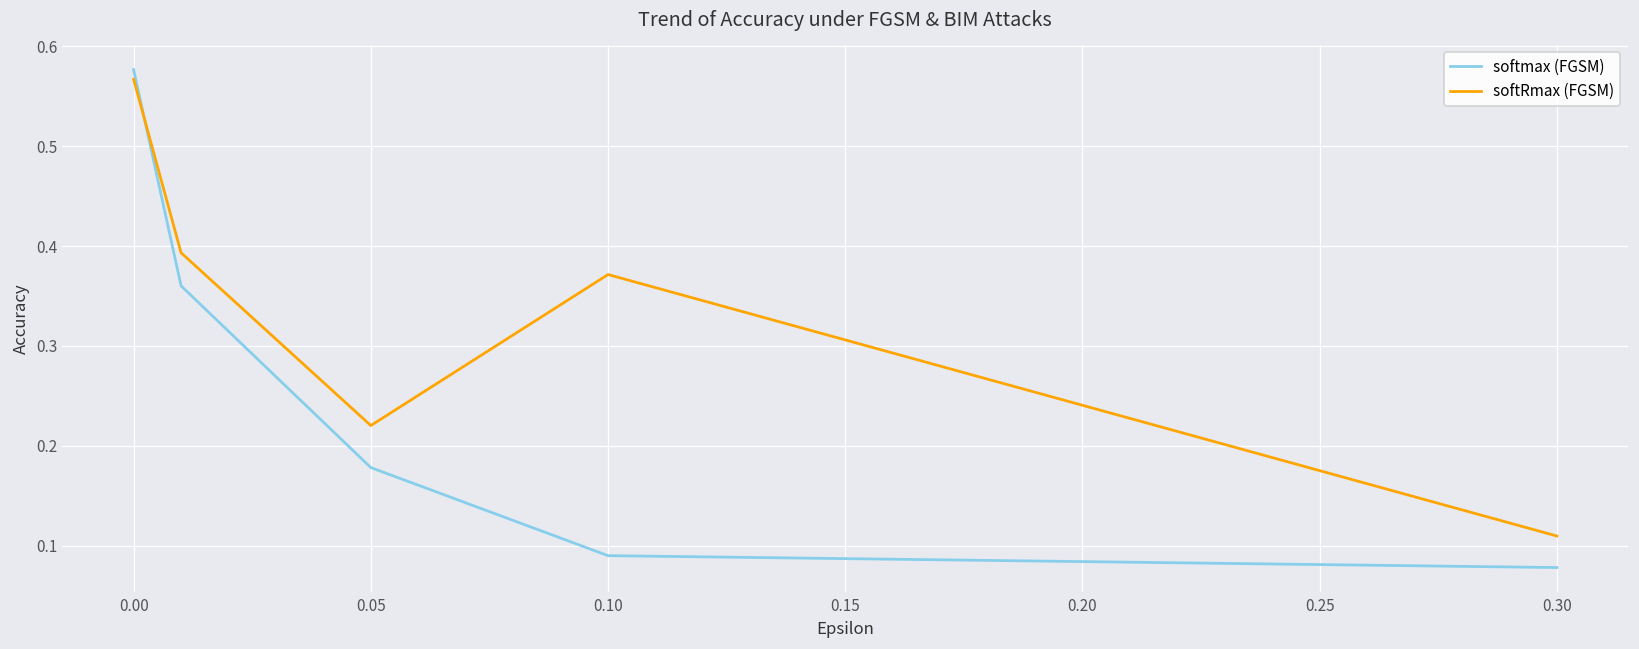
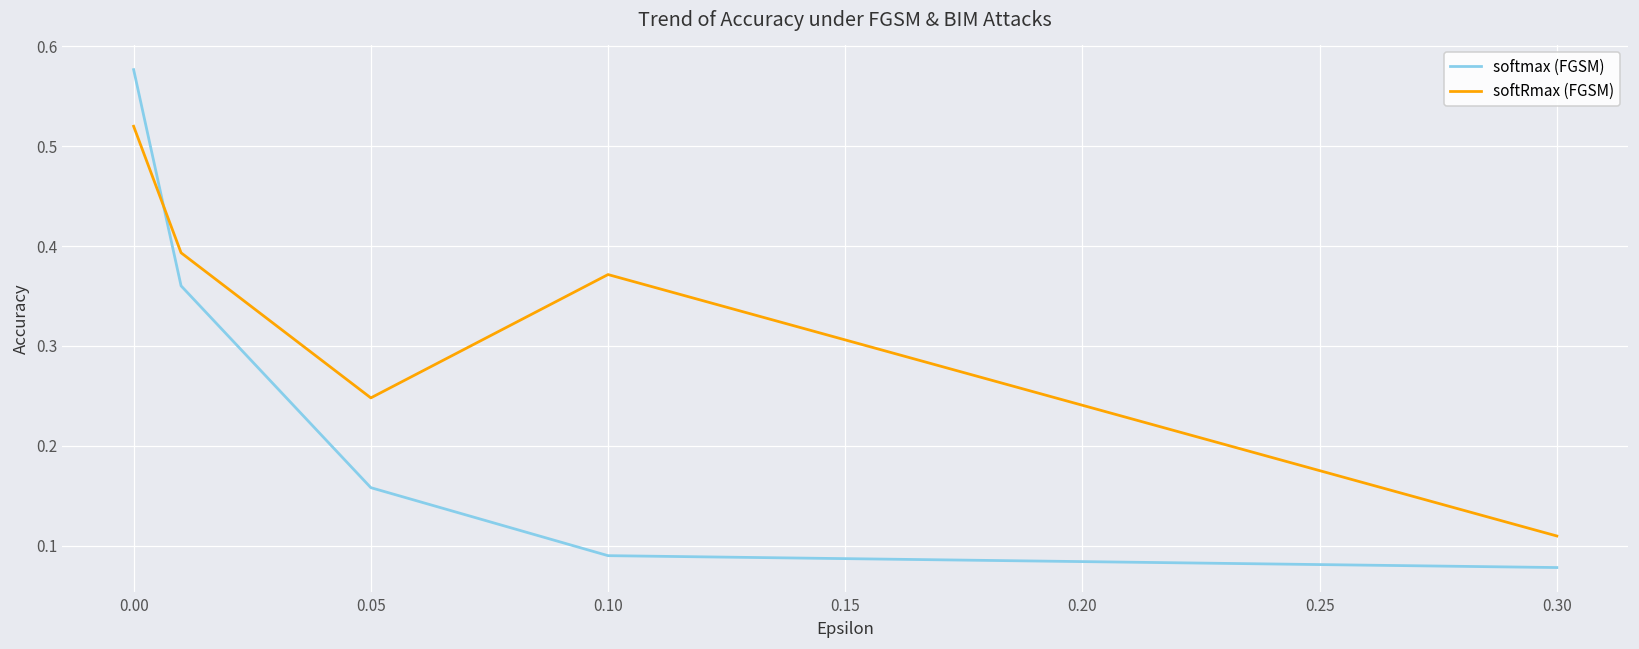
  {
    "softmax (FGSM)": {
      "0.00": 0.58,
-     "0.05": 0.18,
+     "0.05": 0.16,
      "0.10": 0.09,
      "0.30": 0.08
    },
    "softRmax (FGSM)": {
-     "0.00": 0.57,
-     "0.05": 0.22,
+     "0.00": 0.52,
+     "0.05": 0.25,
      "0.10": 0.37,
      "0.30": 0.11
    }
  }
